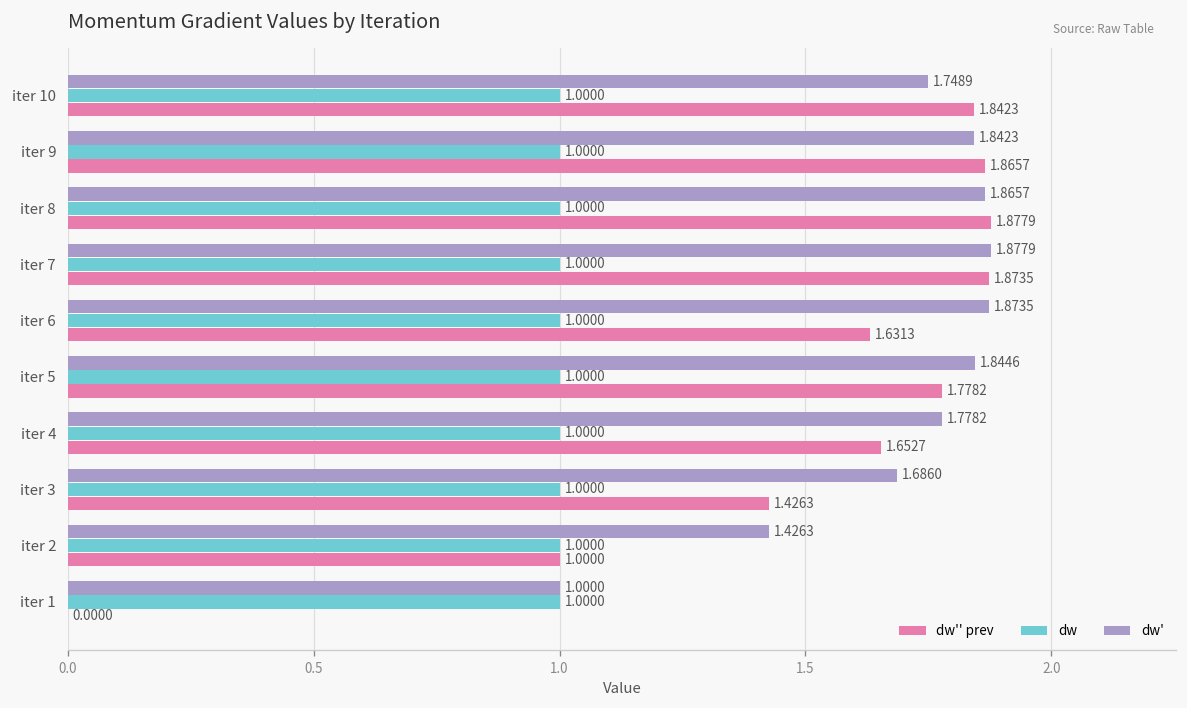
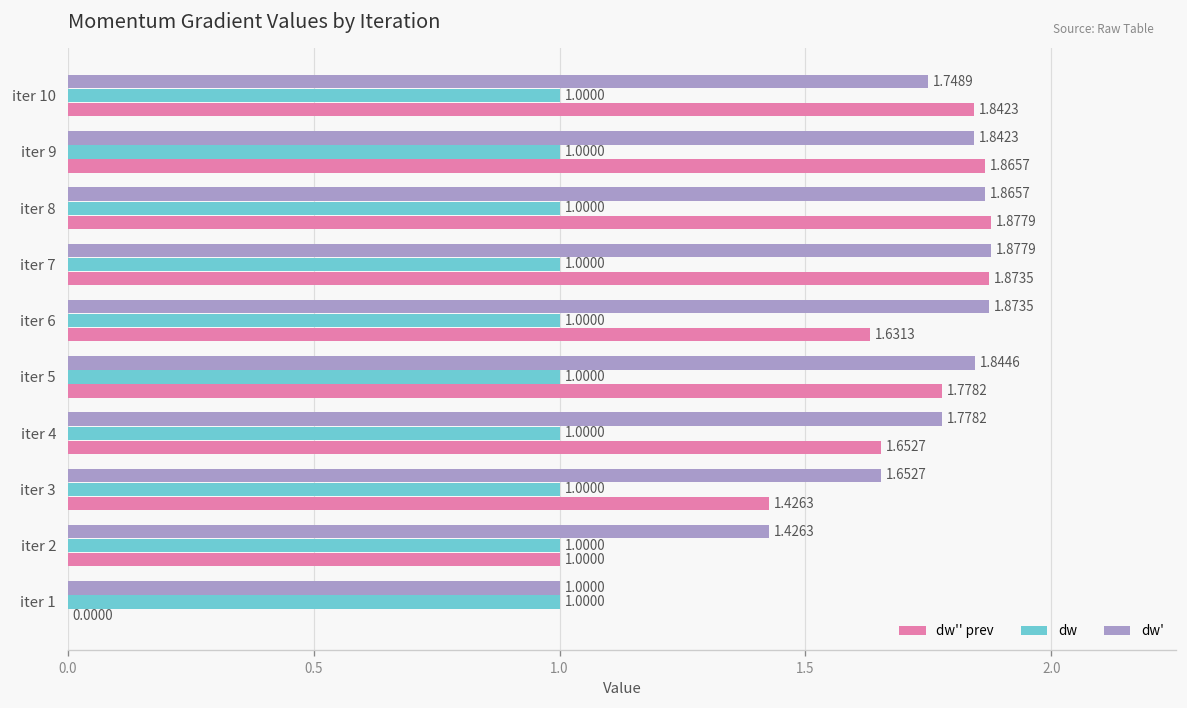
  {
    "dw'' prev": {
      "iter 10": 1.8423,
      "iter 9": 1.8657,
      "iter 8": 1.8779,
      "iter 7": 1.8735,
      "iter 6": 1.6313,
      "iter 5": 1.7782,
      "iter 4": 1.6527,
      "iter 3": 1.4263,
      "iter 2": 1.0000,
      "iter 1": 0.0000
    },
    "dw": {
      "iter 10": 1.0000,
      "iter 9": 1.0000,
      "iter 8": 1.0000,
      "iter 7": 1.0000,
      "iter 6": 1.0000,
      "iter 5": 1.0000,
      "iter 4": 1.0000,
      "iter 3": 1.0000,
      "iter 2": 1.0000,
      "iter 1": 1.0000
    },
    "dw'": {
      "iter 10": 1.7489,
      "iter 9": 1.8423,
      "iter 8": 1.8657,
      "iter 7": 1.8779,
      "iter 6": 1.8735,
      "iter 5": 1.8446,
      "iter 4": 1.7782,
-     "iter 3": 1.6860,
+     "iter 3": 1.6527,
      "iter 2": 1.4263,
      "iter 1": 1.0000
    }
  }
